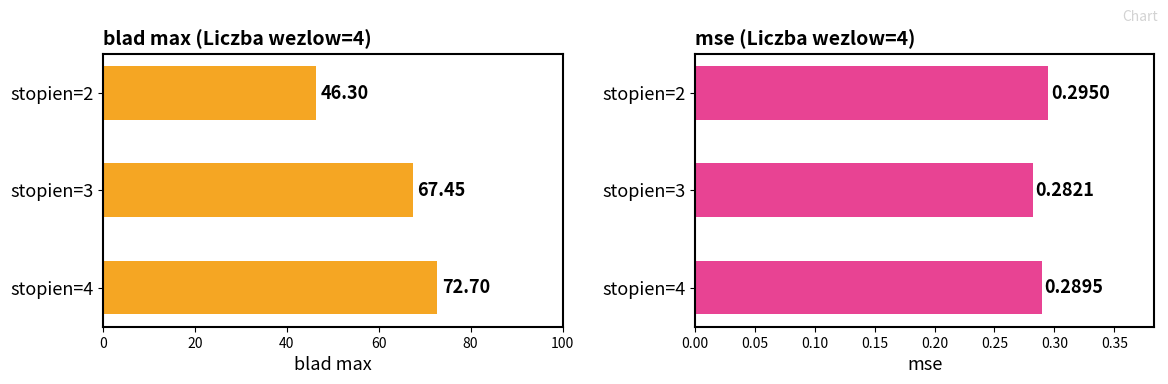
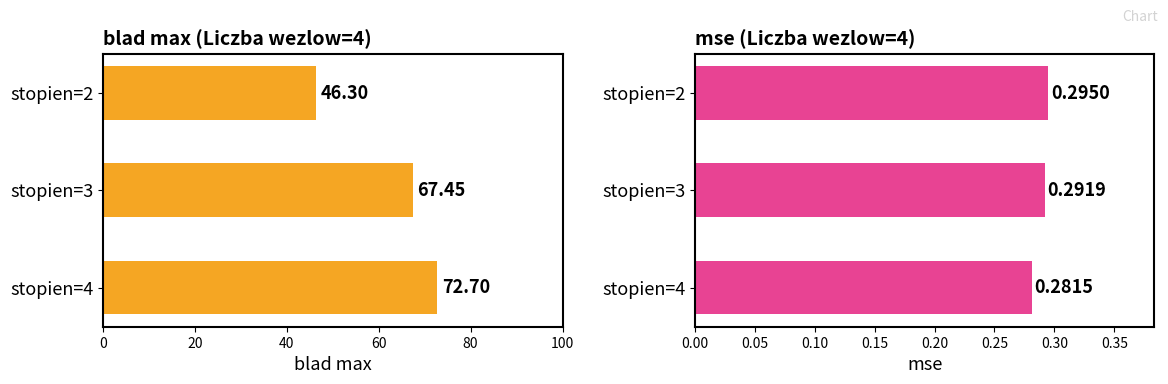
  {
    "blad max (Liczba wezlow=4)": {
      "stopien=2": 46.30,
      "stopien=3": 67.45,
      "stopien=4": 72.70
    },
    "mse (Liczba wezlow=4)": {
      "stopien=2": 0.2950,
-     "stopien=3": 0.2821,
-     "stopien=4": 0.2895
+     "stopien=3": 0.2919,
+     "stopien=4": 0.2815
    }
  }
